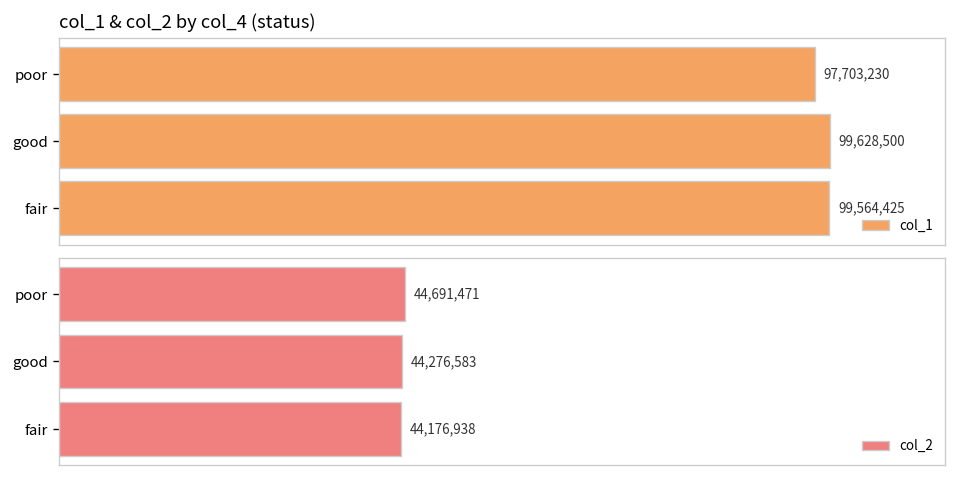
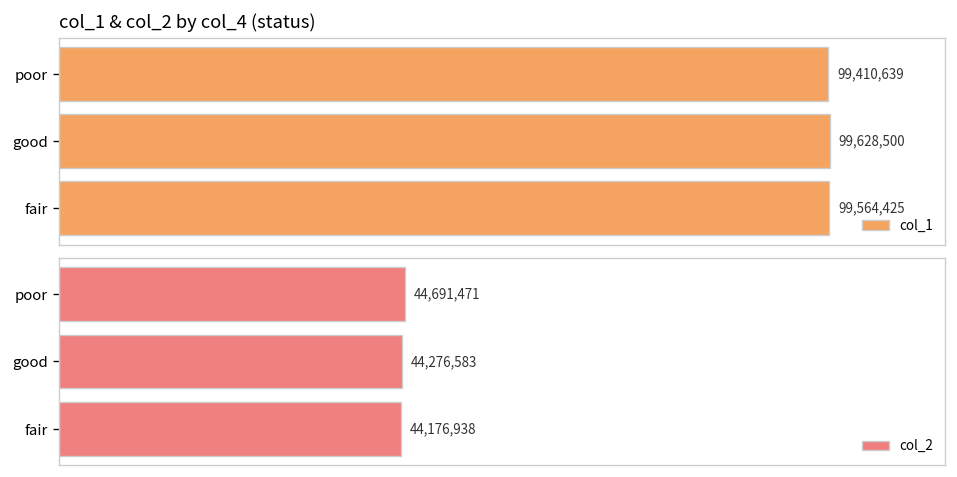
  {
    "col_1 & col_2 by col_4 (status)": {
-     "poor": "97,703,230",
+     "poor": "99,410,639",
      "good": "99,628,500",
      "fair": "99,564,425"
    }
  }
